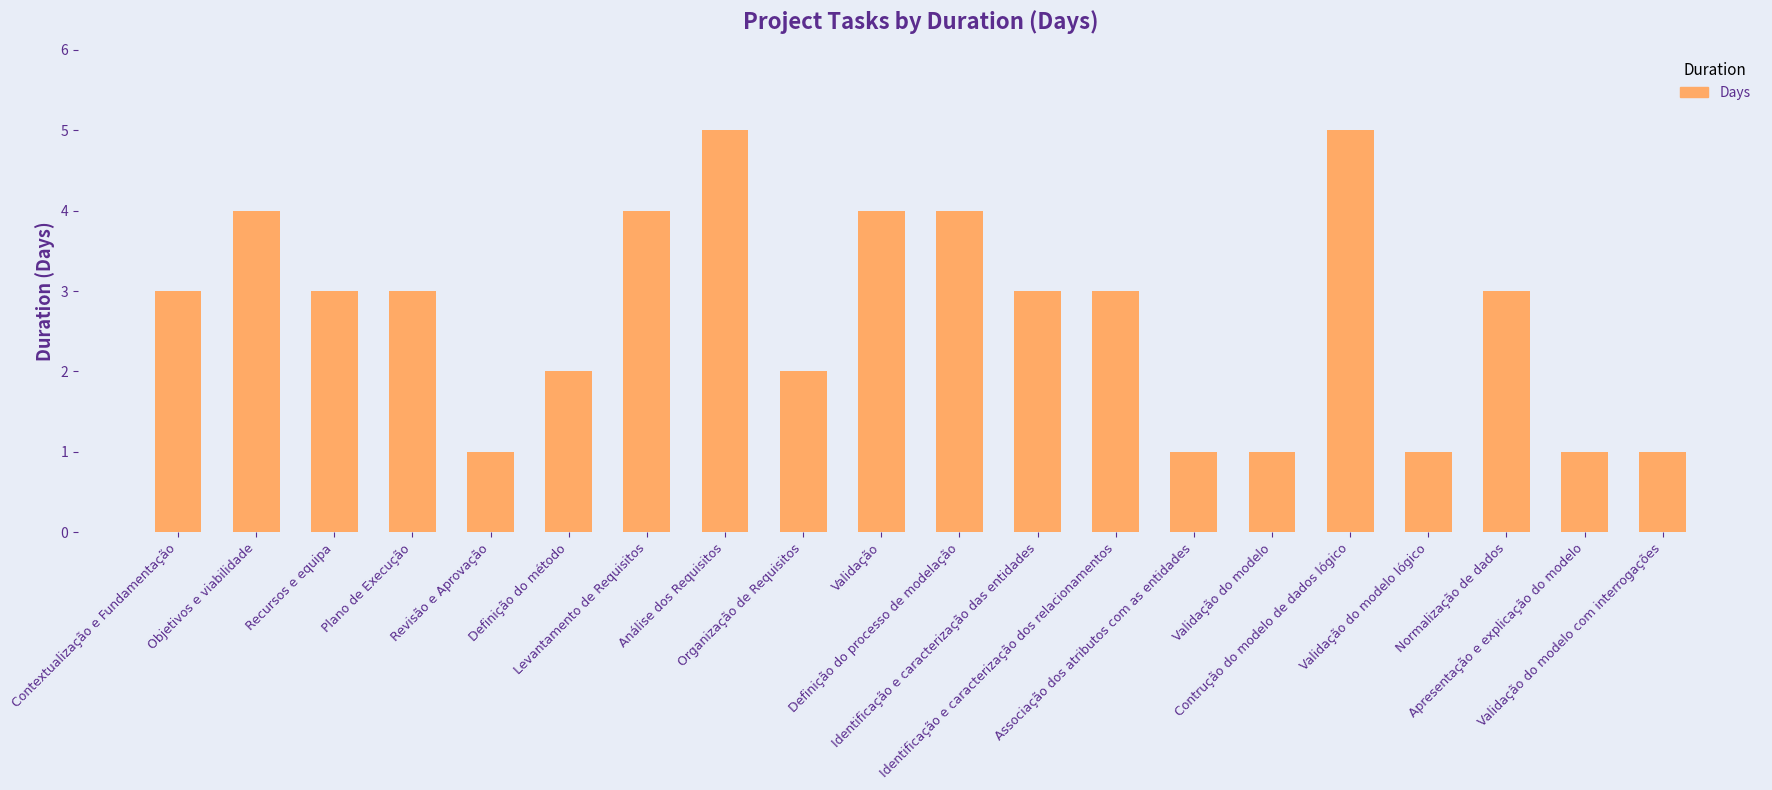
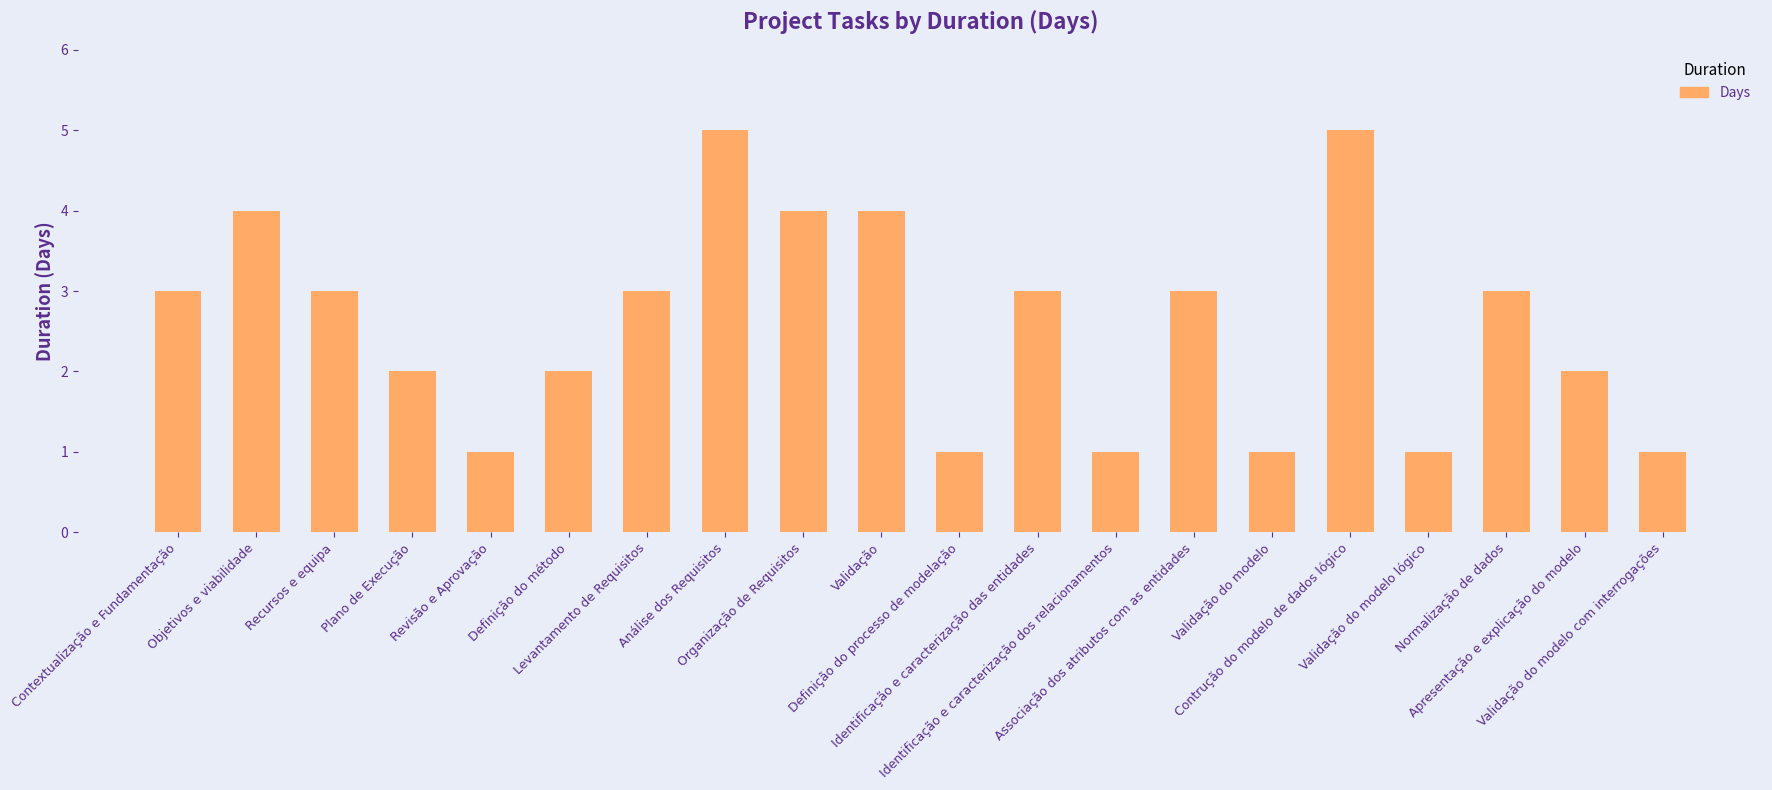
  {
    "Contextualização e Fundamentação": 3,
    "Objetivos e viabilidade": 4,
    "Recursos e equipa": 3,
-   "Plano de Execução": 3,
+   "Plano de Execução": 2,
    "Revisão e Aprovação": 1,
    "Definição do método": 2,
-   "Levantamento de Requisitos": 4,
+   "Levantamento de Requisitos": 3,
    "Análise dos Requisitos": 5,
-   "Organização de Requisitos": 2,
+   "Organização de Requisitos": 4,
    "Validação": 4,
-   "Definição do processo de modelação": 4,
+   "Definição do processo de modelação": 1,
    "Identificação e caracterização das entidades": 3,
-   "Identificação e caracterização dos relacionamentos": 3,
-   "Associação dos atributos com as entidades": 1,
+   "Identificação e caracterização dos relacionamentos": 1,
+   "Associação dos atributos com as entidades": 3,
    "Validação do modelo": 1,
    "Contrução do modelo de dados lógico": 5,
    "Validação do modelo lógico": 1,
    "Normalização de dados": 3,
-   "Apresentação e explicação do modelo": 1,
+   "Apresentação e explicação do modelo": 2,
    "Validação do modelo com interrogações": 1
  }
